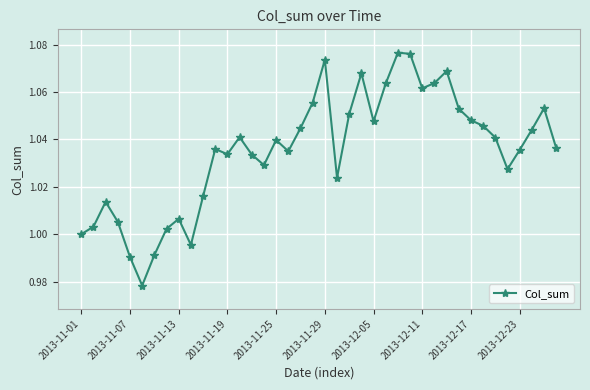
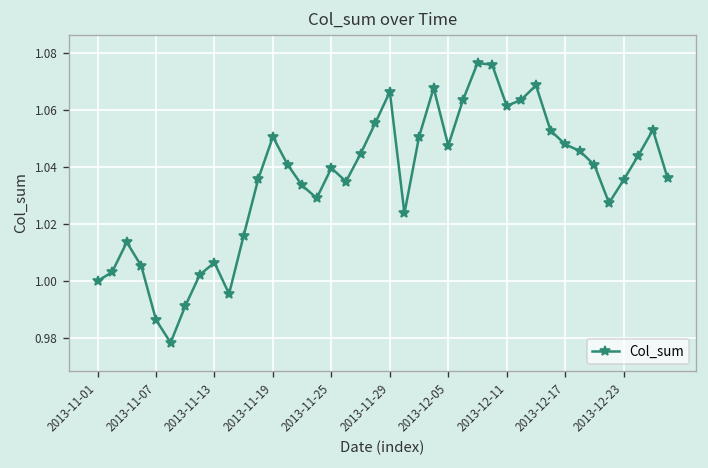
  {
    "2013-11-01": 1.000,
-   "2013-11-07": 0.990,
+   "2013-11-07": 0.986,
    "2013-11-13": 1.006,
-   "2013-11-19": 1.034,
+   "2013-11-19": 1.051,
    "2013-11-25": 1.040,
-   "2013-11-29": 1.074,
+   "2013-11-29": 1.067,
    "2013-12-05": 1.048,
    "2013-12-11": 1.062,
    "2013-12-17": 1.048,
    "2013-12-23": 1.036
  }
